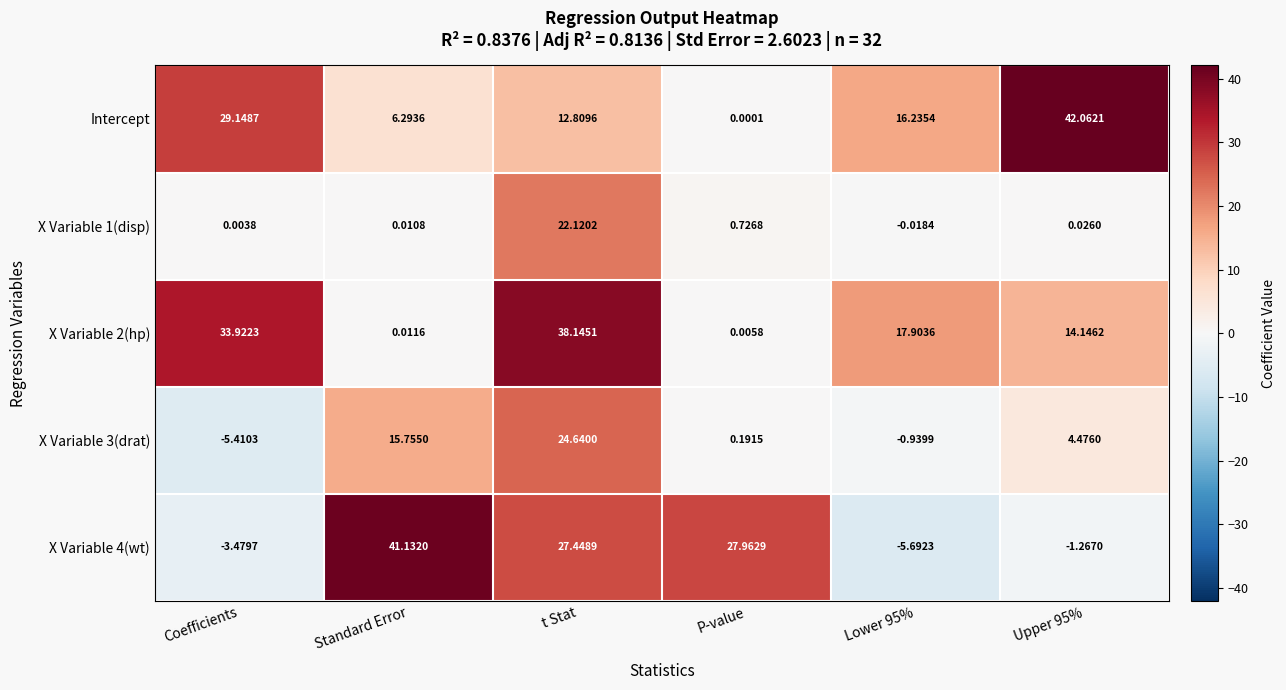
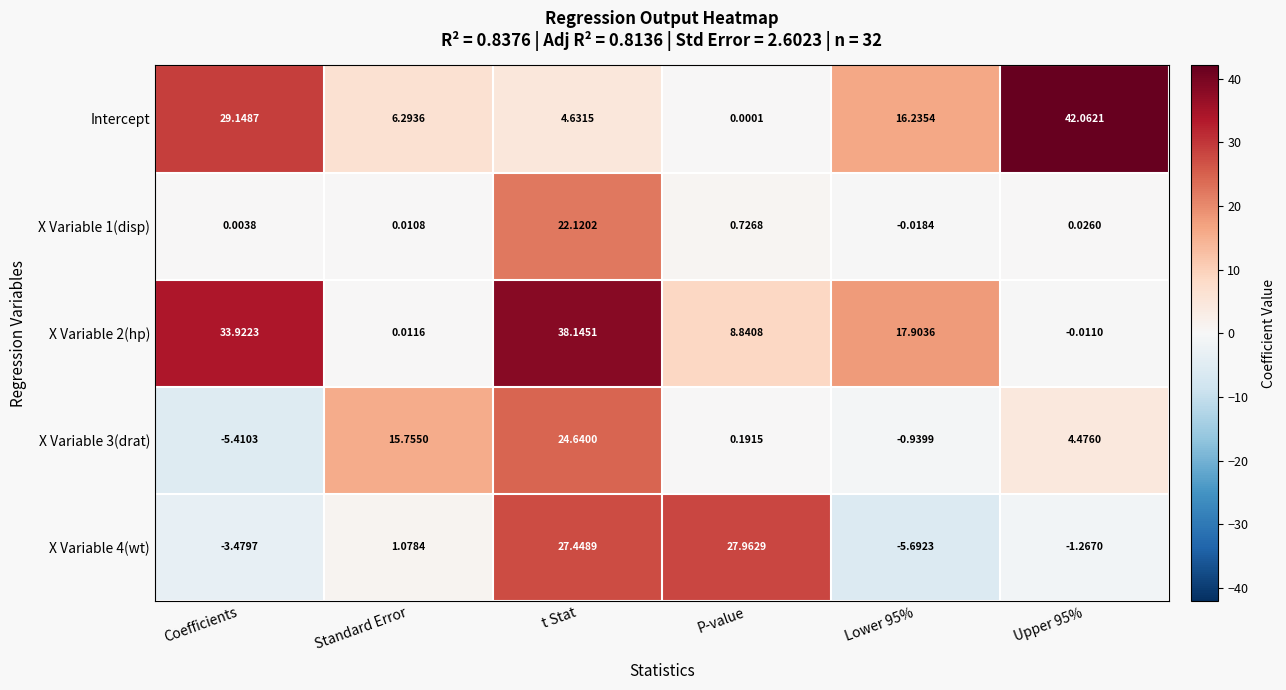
  {
    "Intercept": {
      "Coefficients": 29.1487,
      "Standard Error": 6.2936,
-     "t Stat": 12.8096,
+     "t Stat": 4.6315,
      "P-value": 0.0001,
      "Lower 95%": 16.2354,
      "Upper 95%": 42.0621
    },
    "X Variable 1(disp)": {
      "Coefficients": 0.0038,
      "Standard Error": 0.0108,
      "t Stat": 22.1202,
      "P-value": 0.7268,
      "Lower 95%": -0.0184,
      "Upper 95%": 0.0260
    },
    "X Variable 2(hp)": {
      "Coefficients": 33.9223,
      "Standard Error": 0.0116,
      "t Stat": 38.1451,
-     "P-value": 0.0058,
+     "P-value": 8.8408,
      "Lower 95%": 17.9036,
-     "Upper 95%": 14.1462
+     "Upper 95%": -0.0110
    },
    "X Variable 3(drat)": {
      "Coefficients": -5.4103,
      "Standard Error": 15.7550,
      "t Stat": 24.6400,
      "P-value": 0.1915,
      "Lower 95%": -0.9399,
      "Upper 95%": 4.4760
    },
    "X Variable 4(wt)": {
      "Coefficients": -3.4797,
-     "Standard Error": 41.1320,
+     "Standard Error": 1.0784,
      "t Stat": 27.4489,
      "P-value": 27.9629,
      "Lower 95%": -5.6923,
      "Upper 95%": -1.2670
    }
  }
